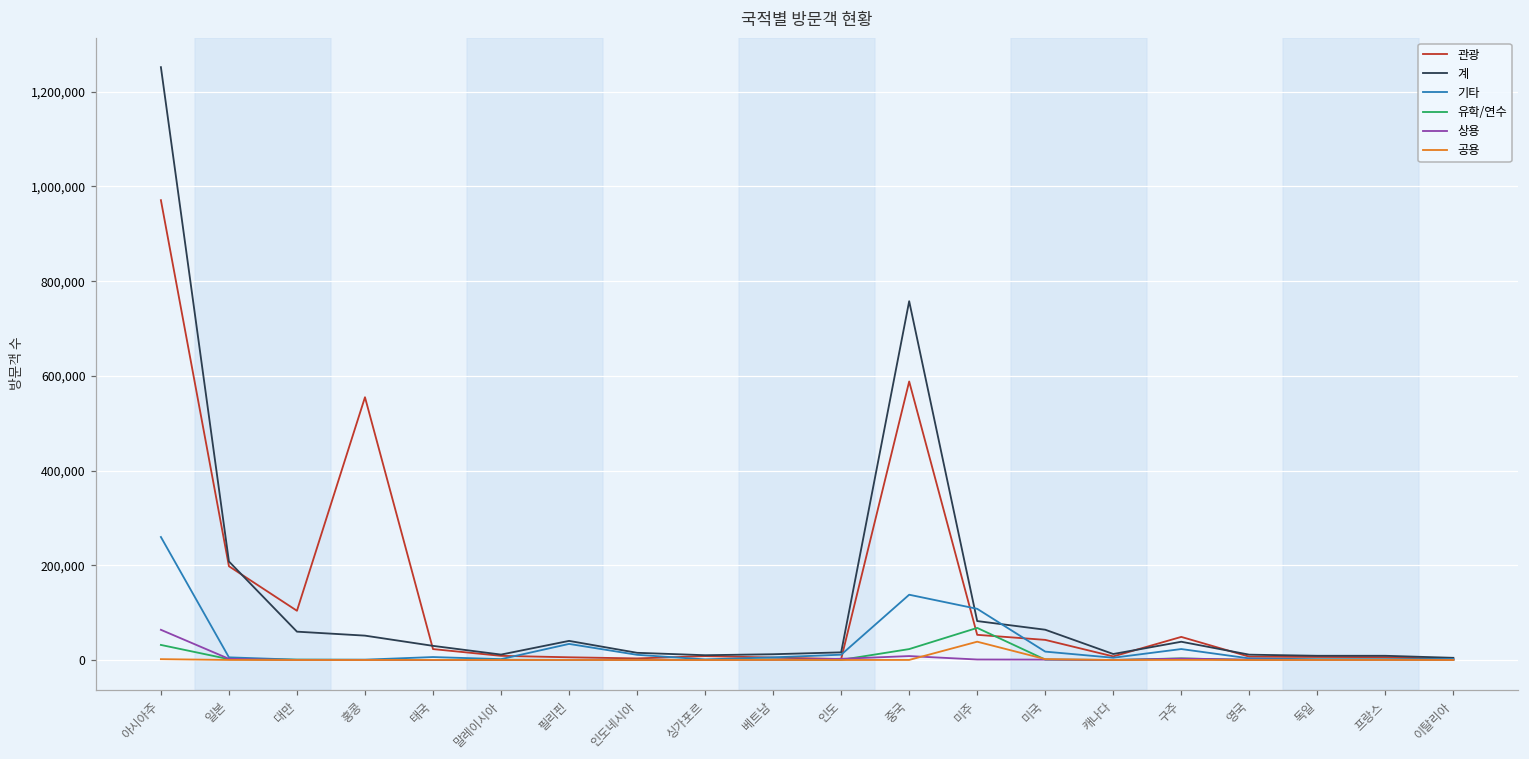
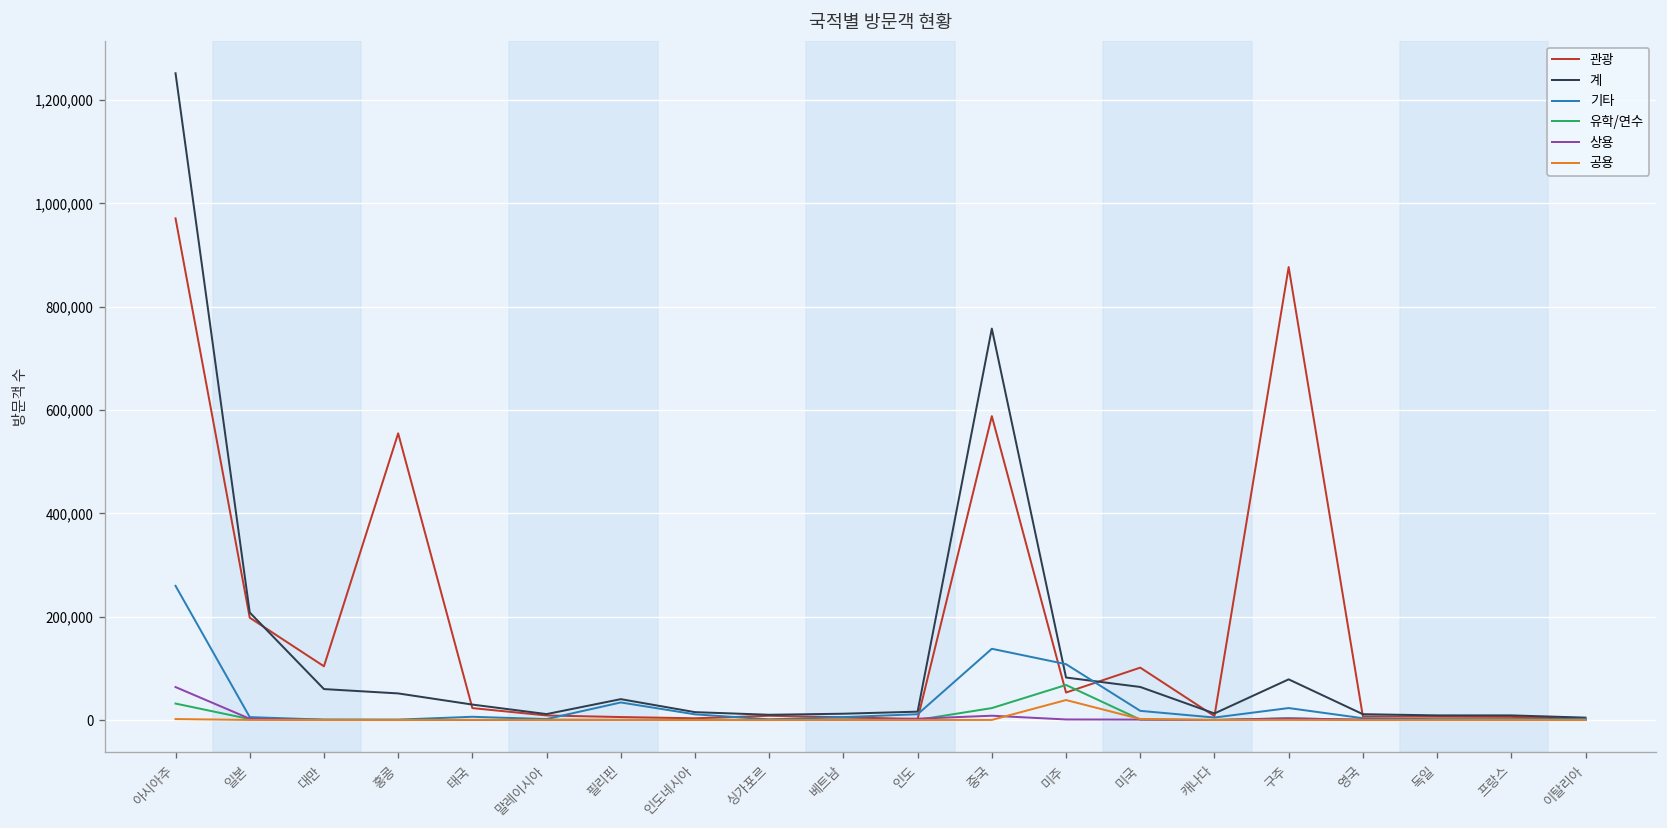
  {
    "관광": {
      "아시아주": "970,000",
      "일본": "200,000",
      "대만": "100,000",
      "홍콩": "550,000",
      "태국": "20,000",
      "중국": "590,000",
      "미주": "50,000",
-     "미국": "40,000",
-     "구주": "50,000"
+     "미국": "100,000",
+     "구주": "880,000"
    },
    "계": {
      "아시아주": "1,250,000",
      "일본": "210,000",
      "대만": "60,000",
      "홍콩": "50,000",
      "태국": "30,000",
      "필리핀": "40,000",
      "베트남": "10,000",
      "중국": "760,000",
      "미주": "80,000",
      "미국": "60,000",
-     "구주": "40,000"
+     "구주": "80,000"
    },
    "기타": {
      "아시아주": "260,000",
      "태국": "10,000",
      "필리핀": "30,000",
      "중국": "140,000",
      "미주": "110,000",
      "미국": "20,000",
      "구주": "20,000"
    },
    "유학/연수": {
      "아시아주": "30,000",
      "중국": "20,000",
      "미주": "70,000"
    },
    "상용": {
      "아시아주": "60,000",
      "중국": "10,000",
      "미주": "0"
    },
    "공용": {
      "아시아주": "0",
      "중국": "0",
      "미주": "40,000"
    }
  }
